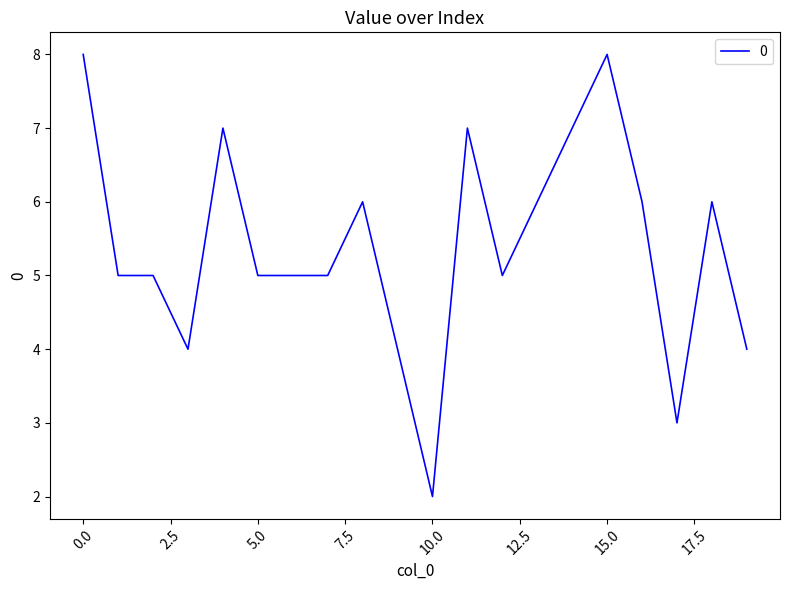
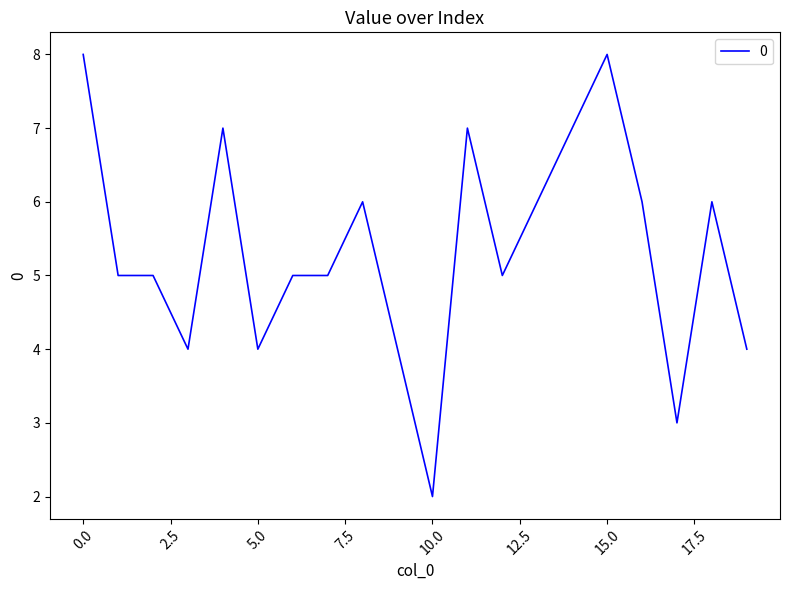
  {
    "0.0": 8,
-   "5.0": 5,
+   "5.0": 4,
    "10.0": 2,
    "15.0": 8
  }
